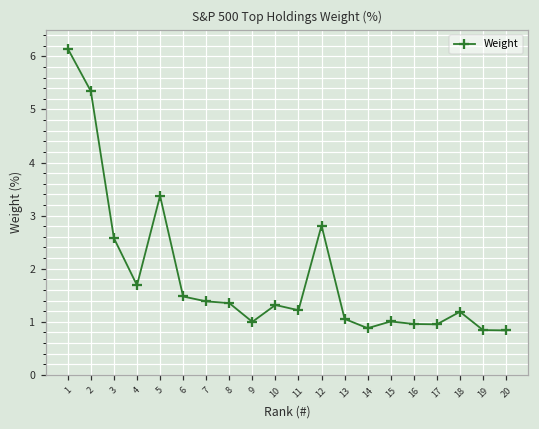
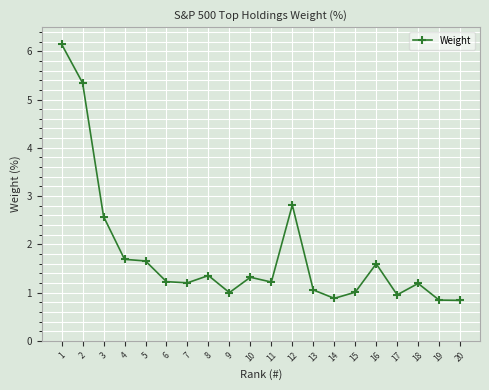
  {
    "1": 6.1,
    "2": 5.3,
    "3": 2.6,
    "4": 1.7,
-   "5": 3.4,
-   "6": 1.5,
-   "7": 1.4,
+   "5": 1.7,
+   "6": 1.2,
+   "7": 1.2,
    "8": 1.4,
    "9": 1.0,
    "10": 1.3,
    "11": 1.2,
    "12": 2.8,
    "13": 1.1,
    "14": 0.9,
    "15": 1.0,
-   "16": 1.0,
+   "16": 1.6,
    "17": 1.0,
    "18": 1.2,
    "19": 0.8,
    "20": 0.8
  }
